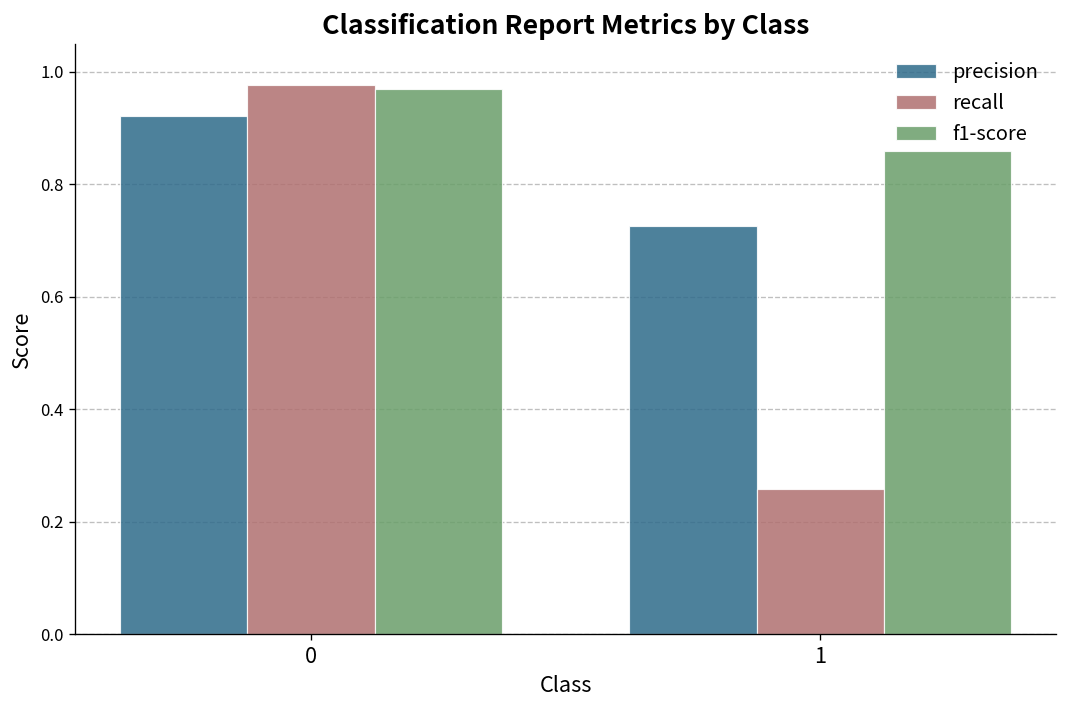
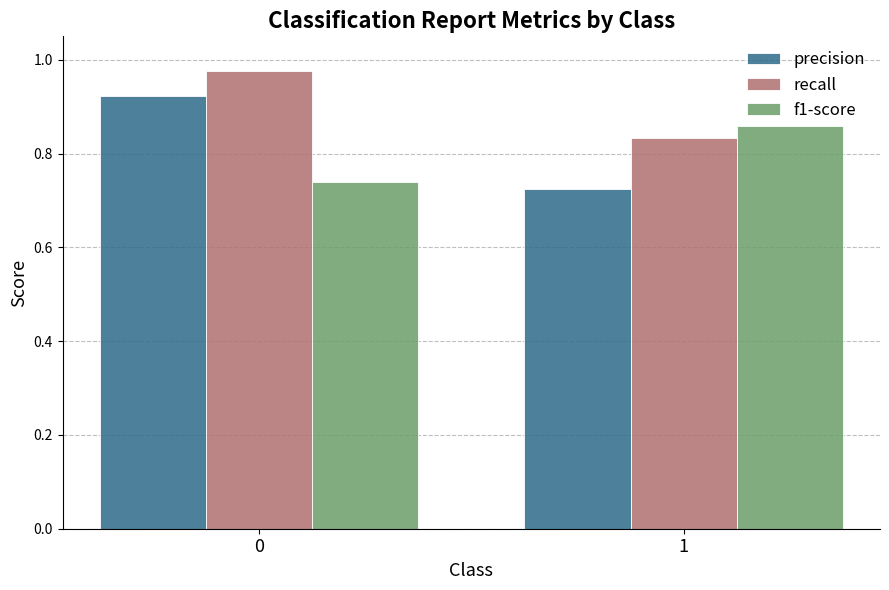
  {
    "precision": {
      "0": 0.92,
      "1": 0.72
    },
    "recall": {
      "0": 0.98,
-     "1": 0.26
+     "1": 0.83
    },
    "f1-score": {
-     "0": 0.97,
+     "0": 0.74,
      "1": 0.86
    }
  }
